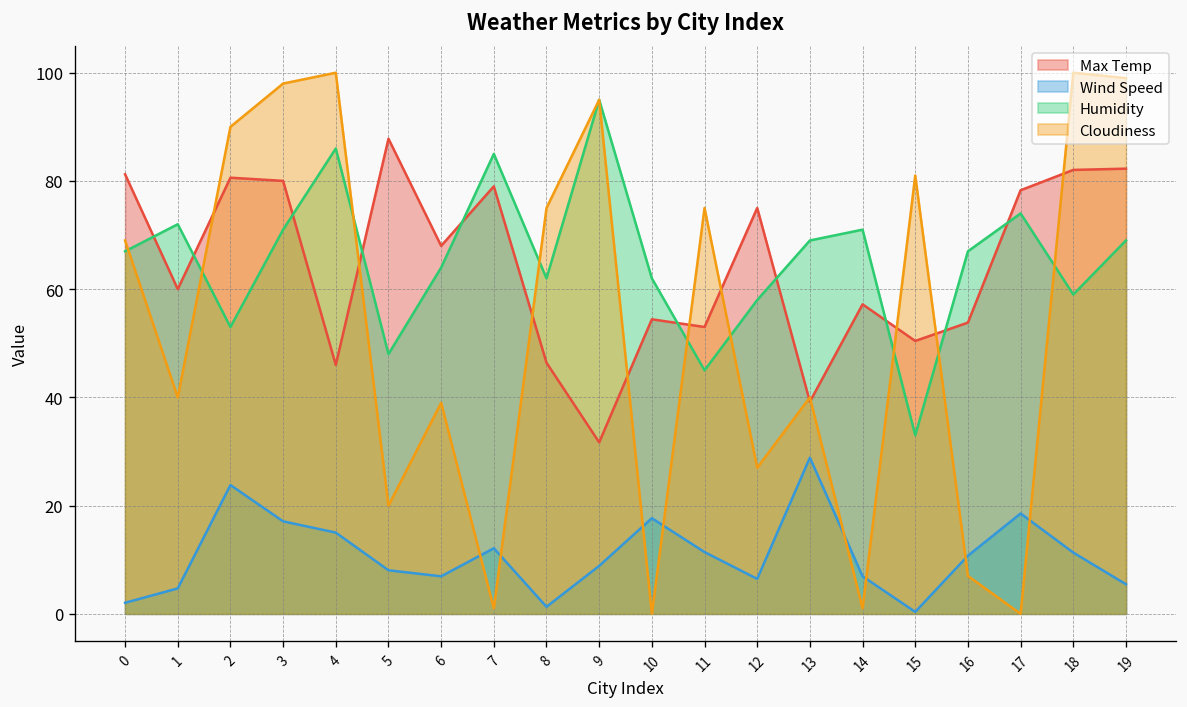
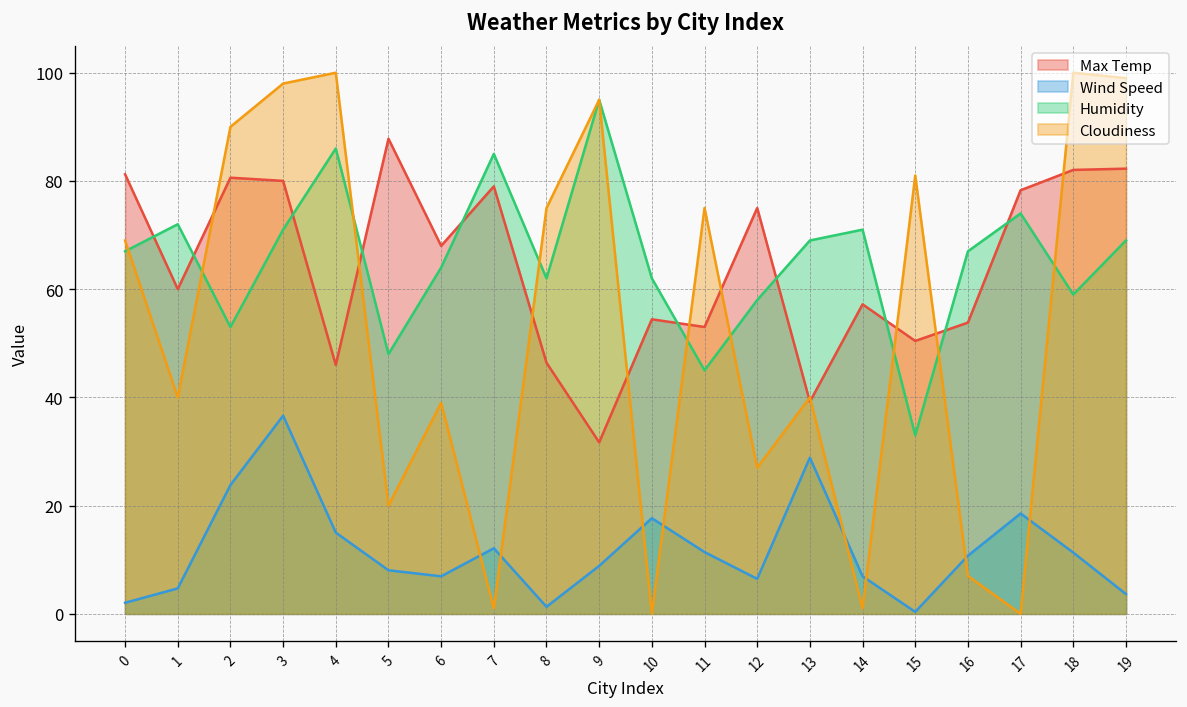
  {
    "Wind Speed": {
      "0": 2,
      "1": 5,
      "2": 24,
-     "3": 17,
+     "3": 37,
      "4": 15,
      "5": 8,
      "6": 7,
      "7": 12,
      "8": 1,
      "9": 9,
      "10": 18,
      "11": 11,
      "12": 6,
      "13": 29,
      "14": 7,
      "15": 0,
      "16": 11,
      "17": 19,
      "18": 11,
-     "19": 5
+     "19": 4
    },
    "Humidity": {
      "0": 67,
      "1": 72,
      "2": 53,
      "3": 71,
      "4": 86,
      "5": 48,
      "6": 64,
      "7": 85,
      "8": 62,
      "10": 62,
      "11": 45,
      "12": 58,
      "13": 69,
      "14": 71,
      "15": 33,
      "16": 67,
      "17": 74,
      "18": 59,
      "19": 69
    }
  }
